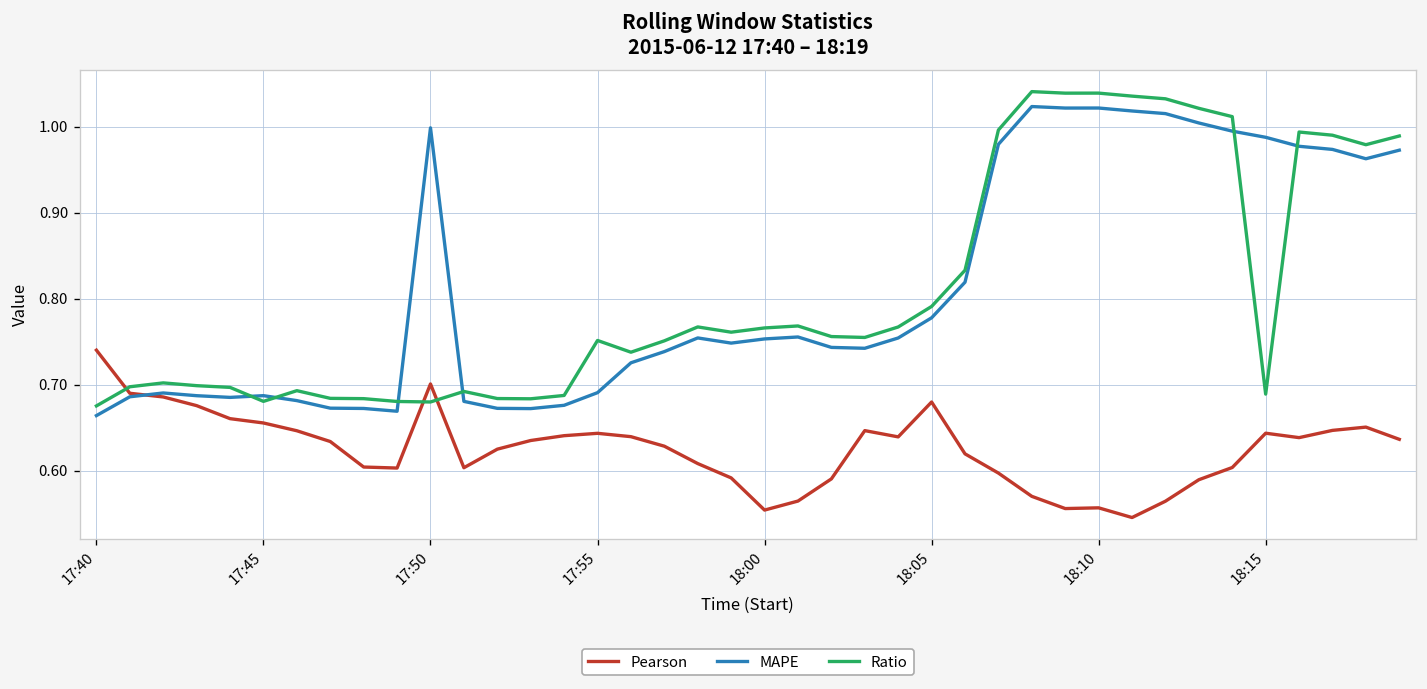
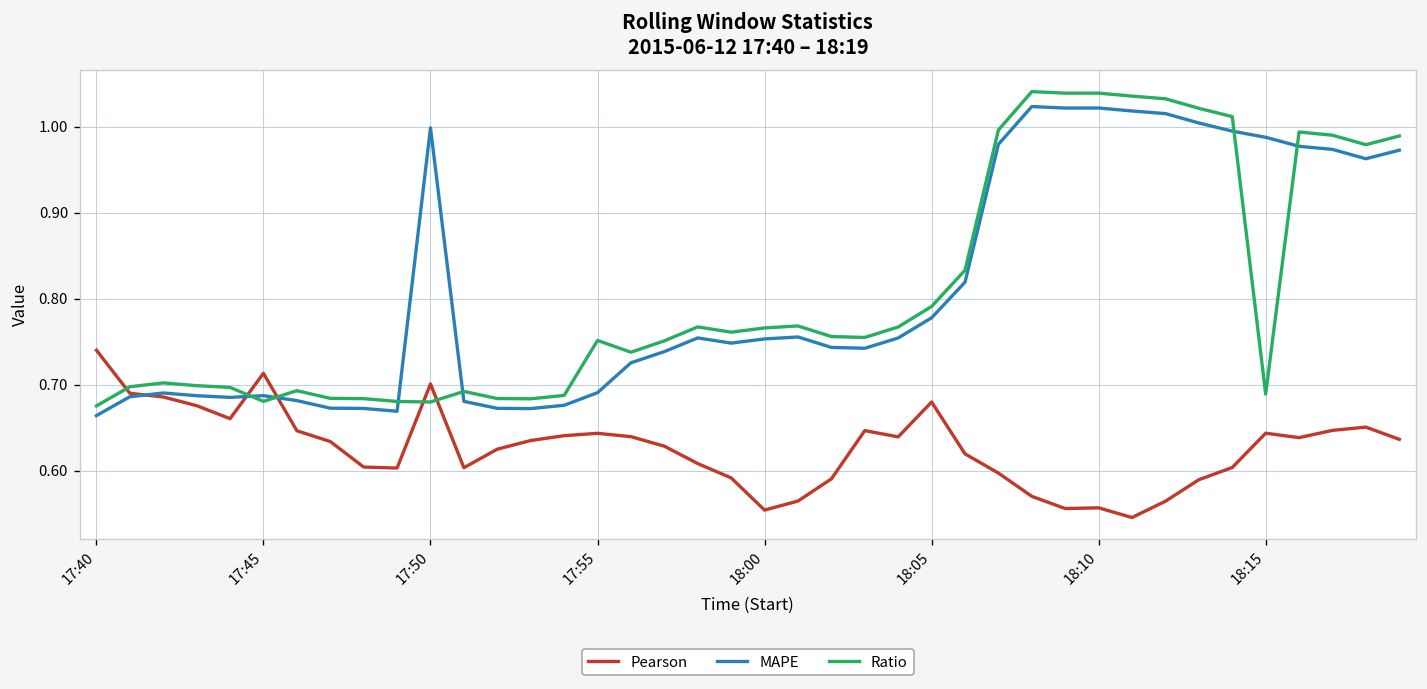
  {
    "Pearson": {
      "17:40": 0.74,
-     "17:45": 0.66,
+     "17:45": 0.71,
      "17:50": 0.70,
      "17:55": 0.64,
      "18:00": 0.55,
      "18:05": 0.68,
      "18:10": 0.56,
      "18:15": 0.64
    },
    "MAPE": {
      "17:40": 0.66,
      "17:45": 0.69,
      "17:50": 1.00,
      "17:55": 0.69,
      "18:00": 0.75,
      "18:05": 0.78,
      "18:10": 1.02,
      "18:15": 0.99
    },
    "Ratio": {
      "17:40": 0.68,
      "17:45": 0.68,
      "17:50": 0.68,
      "17:55": 0.75,
      "18:00": 0.77,
      "18:05": 0.79,
      "18:10": 1.04,
      "18:15": 0.69
    }
  }
